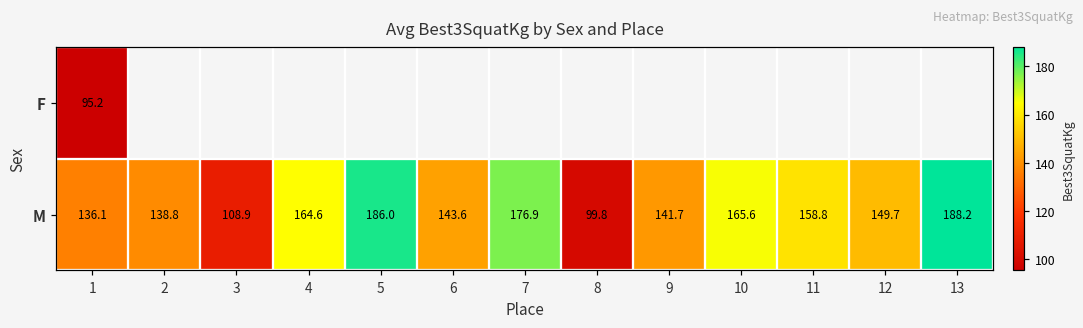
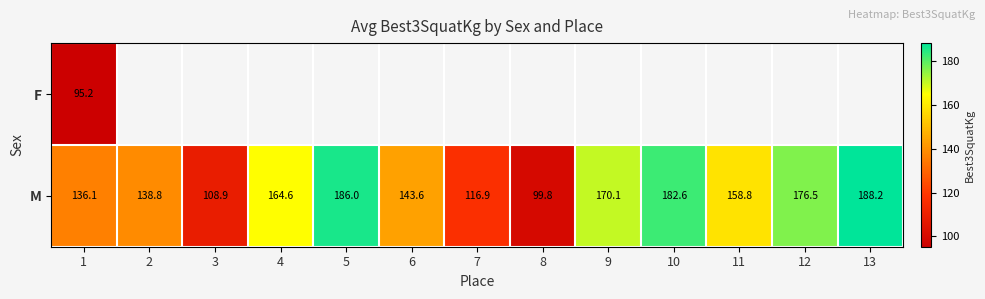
  {
    "F": {
      "1": 95.2
    },
    "M": {
      "1": 136.1,
      "2": 138.8,
      "3": 108.9,
      "4": 164.6,
      "5": 186.0,
      "6": 143.6,
-     "7": 176.9,
+     "7": 116.9,
      "8": 99.8,
-     "9": 141.7,
-     "10": 165.6,
+     "9": 170.1,
+     "10": 182.6,
      "11": 158.8,
-     "12": 149.7,
+     "12": 176.5,
      "13": 188.2
    }
  }
